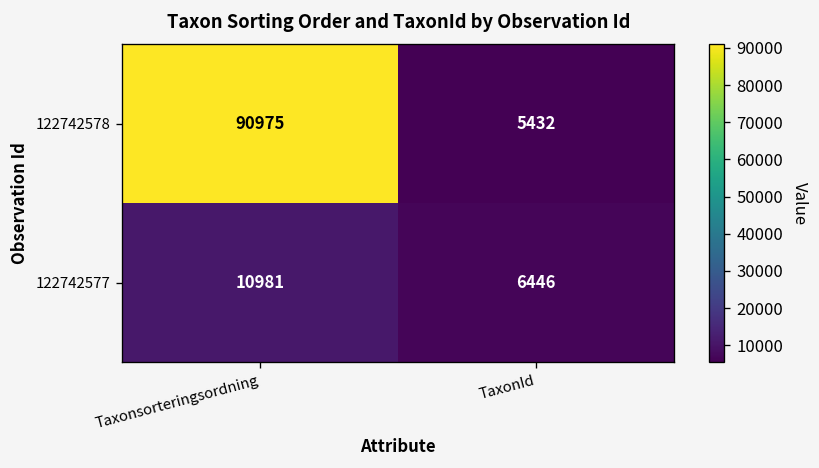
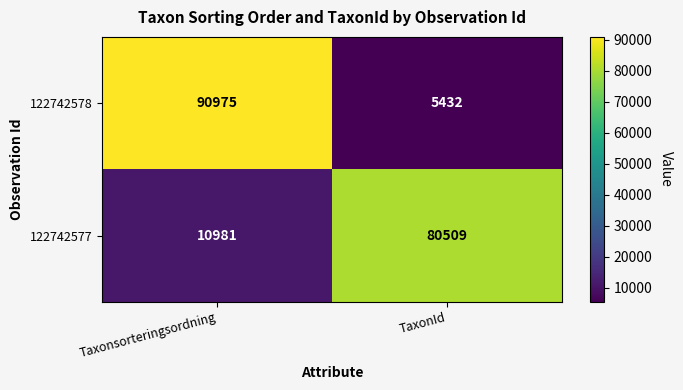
  {
    "122742578": {
      "Taxonsorteringsordning": 90975,
      "TaxonId": 5432
    },
    "122742577": {
      "Taxonsorteringsordning": 10981,
-     "TaxonId": 6446
+     "TaxonId": 80509
    }
  }
